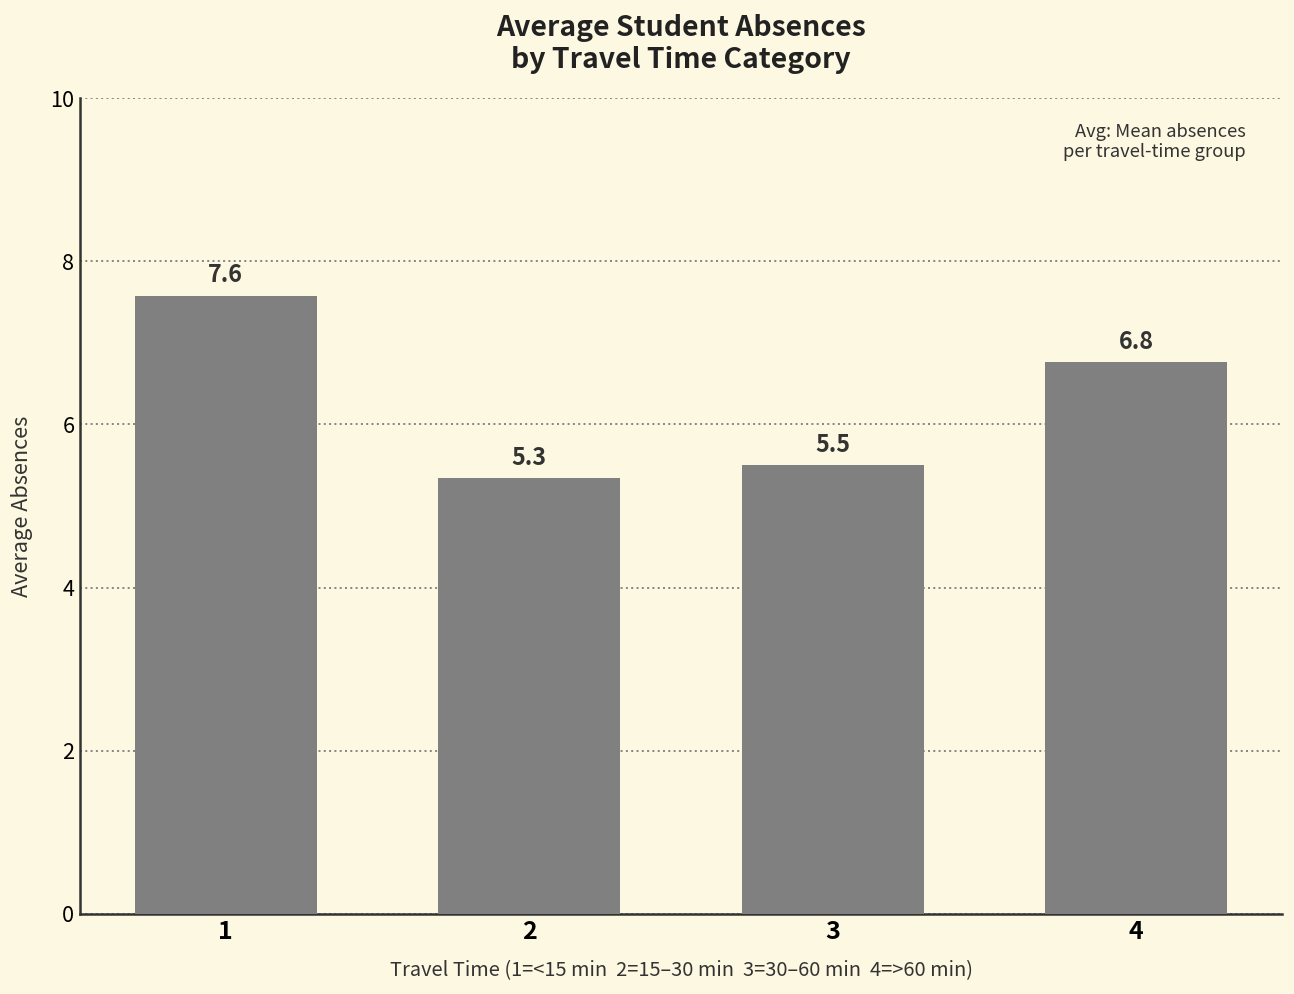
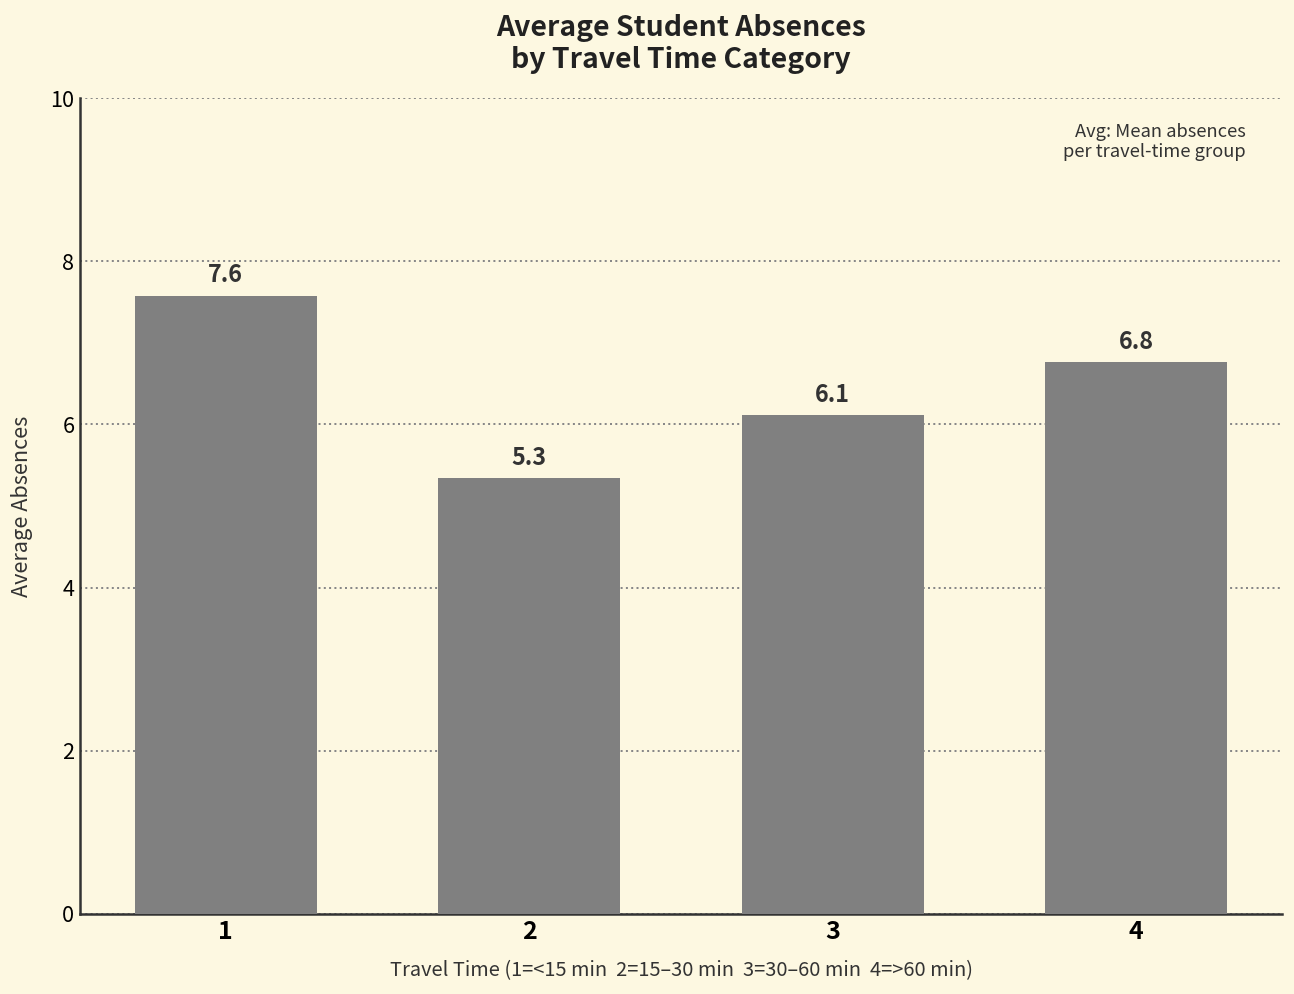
  {
    "1": 7.6,
    "2": 5.3,
-   "3": 5.5,
+   "3": 6.1,
    "4": 6.8
  }
